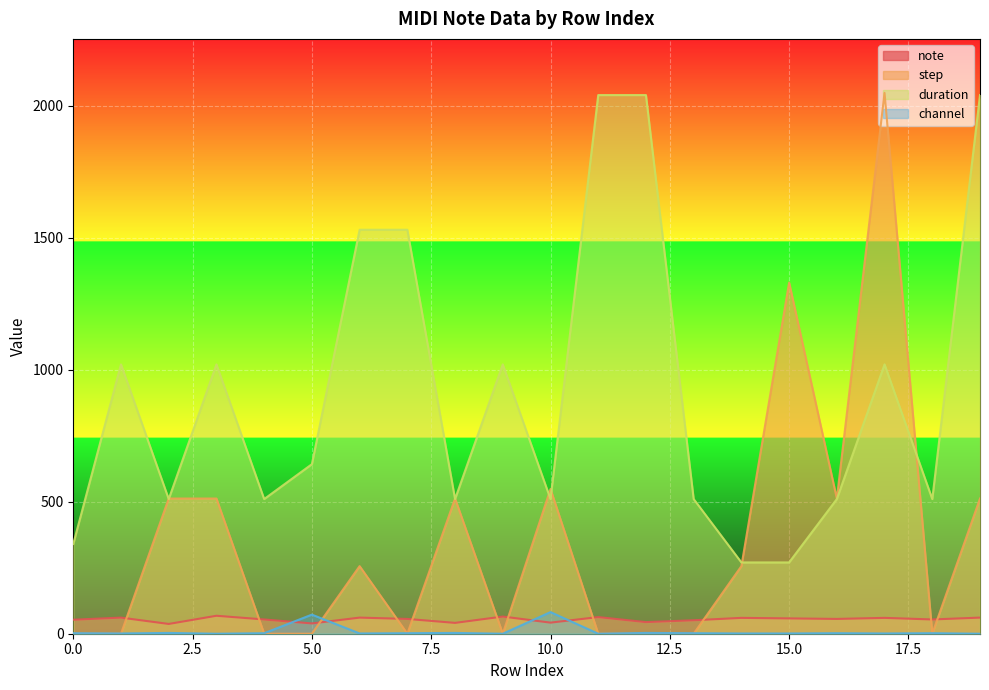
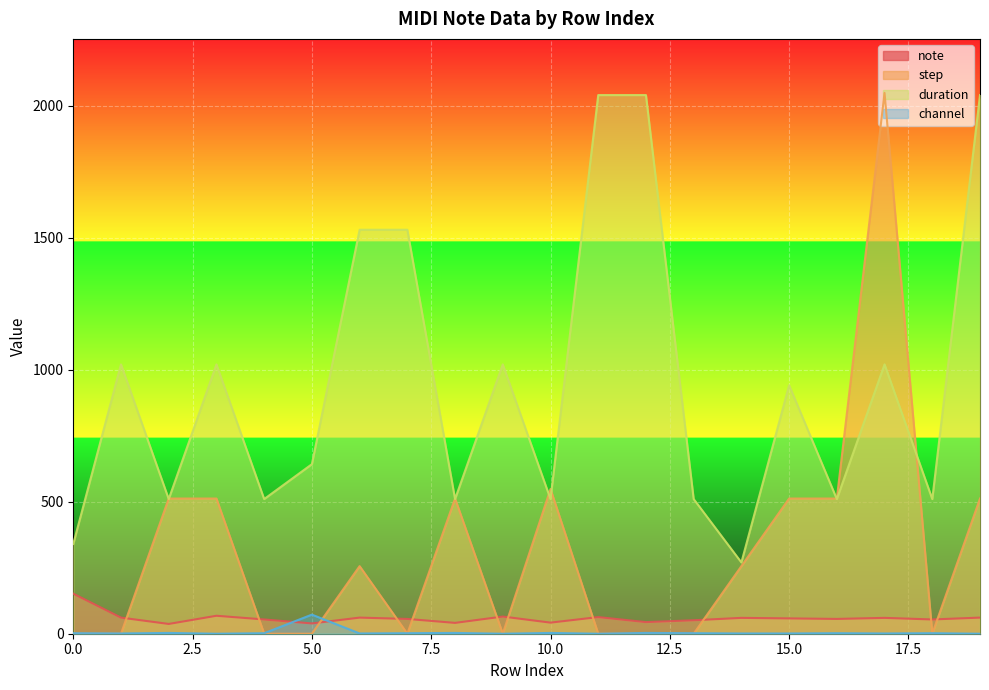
  {
    "note": {
-     "0.0": 50,
+     "0.0": 150,
      "5.0": 40,
      "10.0": 40,
      "15.0": 60
    },
    "step": {
      "5.0": 0,
      "10.0": 550,
-     "15.0": 1330
+     "15.0": 510
    },
    "duration": {
      "0.0": 340,
      "5.0": 640,
      "10.0": 510,
-     "15.0": 270
+     "15.0": 940
    },
    "channel": {
      "5.0": 70,
-     "10.0": 80,
+     "10.0": 0,
      "15.0": 0
    }
  }
